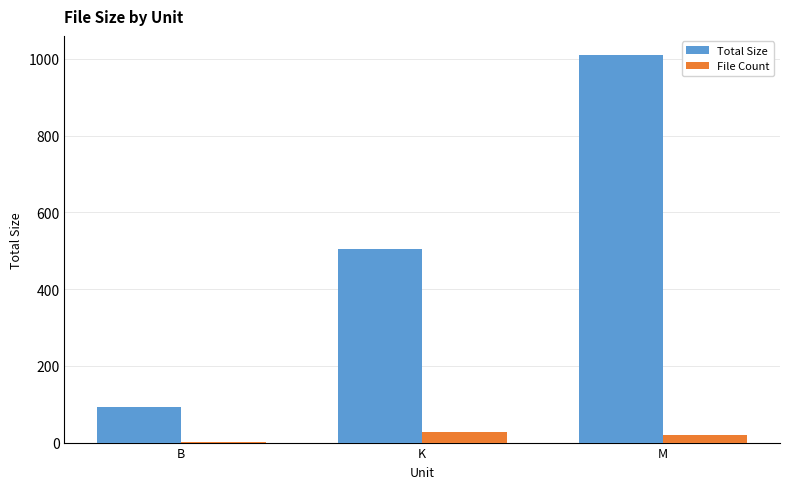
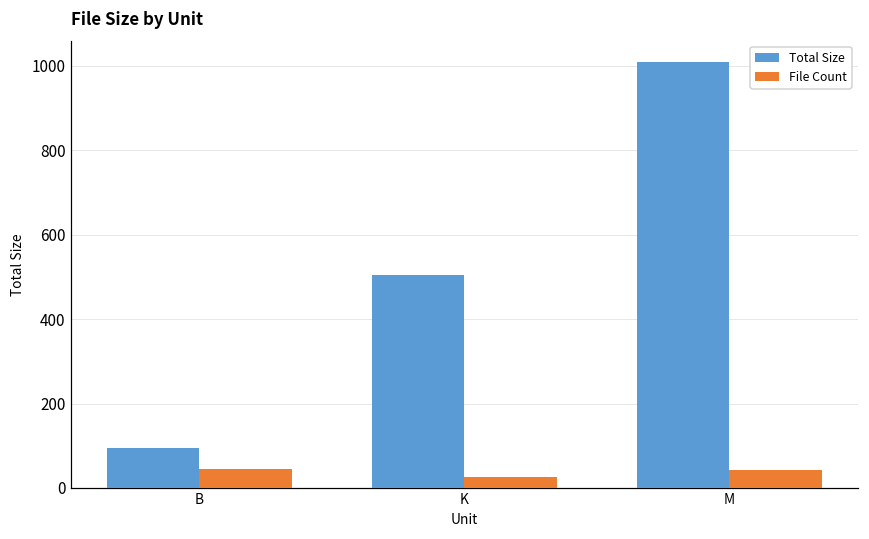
  {
    "Total Size": {
      "B": 90,
      "K": 500,
      "M": 1010
    },
    "File Count": {
-     "B": 0,
+     "B": 50,
      "K": 30,
-     "M": 20
+     "M": 40
    }
  }
